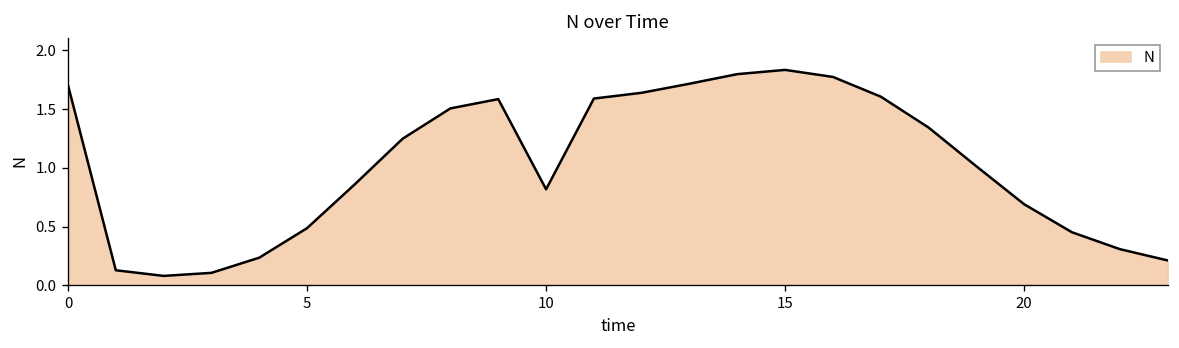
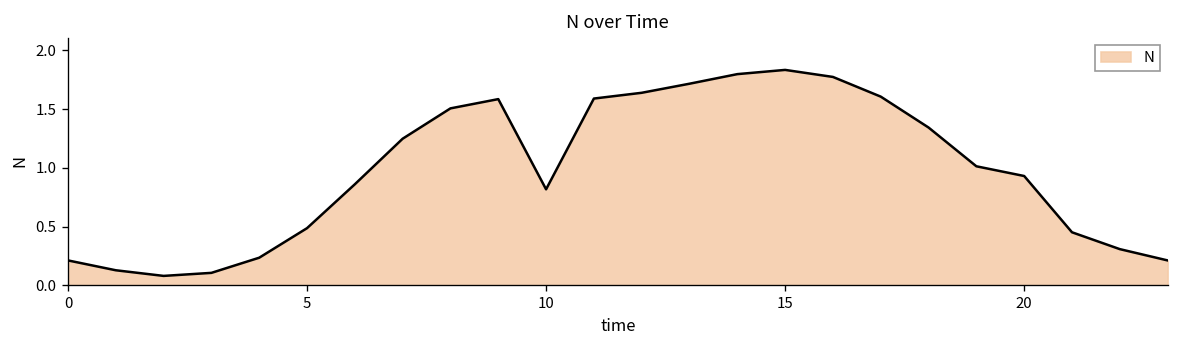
  {
-   "0": 1.7,
+   "0": 0.2,
    "5": 0.5,
    "10": 0.8,
    "15": 1.8,
-   "20": 0.7
+   "20": 0.9
  }
